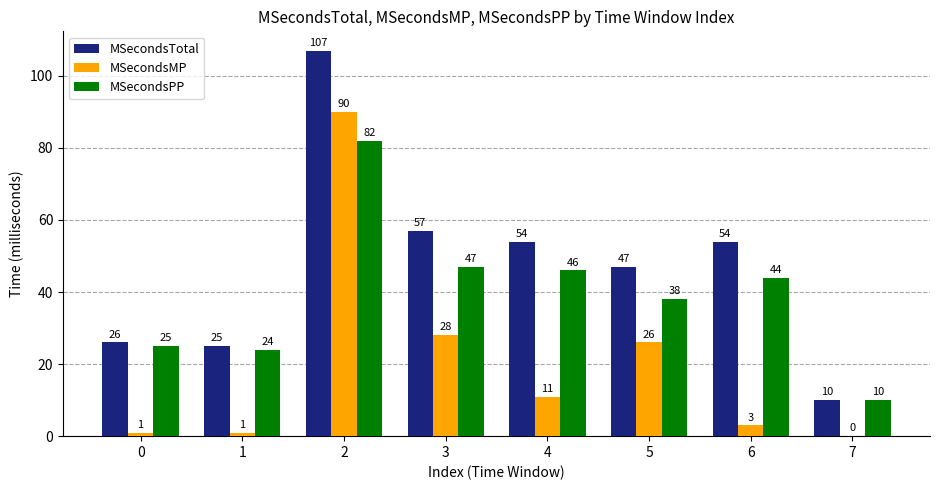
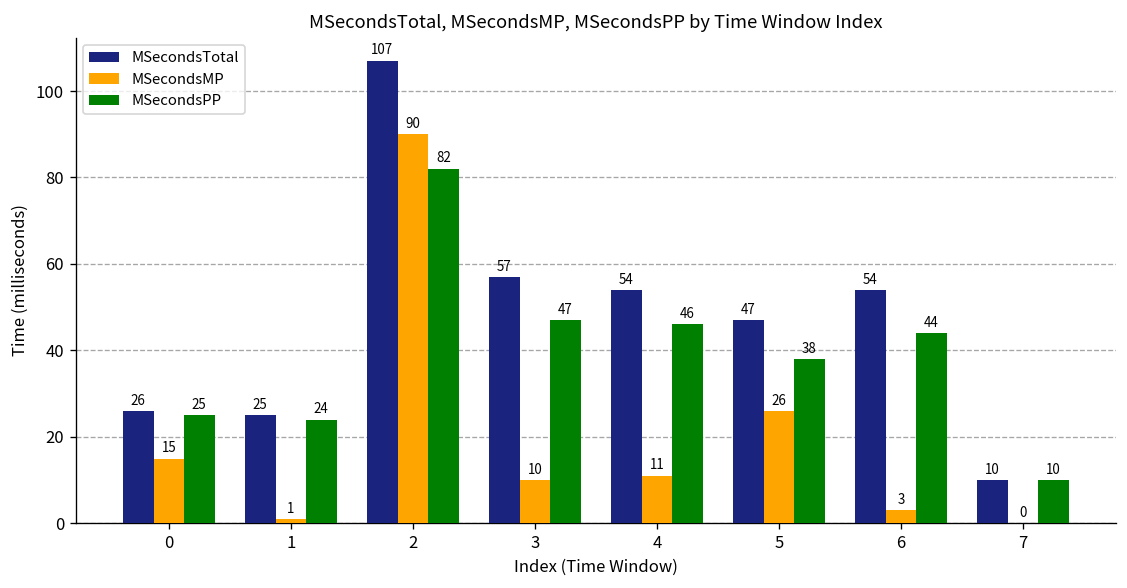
  {
    "MSecondsTotal": {
      "0": 26,
      "1": 25,
      "2": 107,
      "3": 57,
      "4": 54,
      "5": 47,
      "6": 54,
      "7": 10
    },
    "MSecondsMP": {
-     "0": 1,
+     "0": 15,
      "1": 1,
      "2": 90,
-     "3": 28,
+     "3": 10,
      "4": 11,
      "5": 26,
      "6": 3,
      "7": 0
    },
    "MSecondsPP": {
      "0": 25,
      "1": 24,
      "2": 82,
      "3": 47,
      "4": 46,
      "5": 38,
      "6": 44,
      "7": 10
    }
  }
